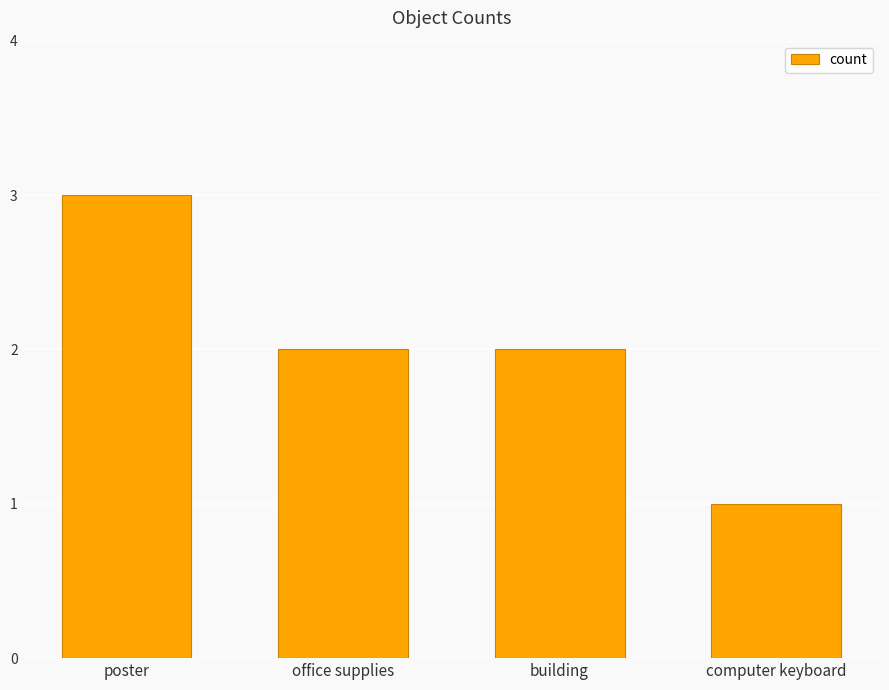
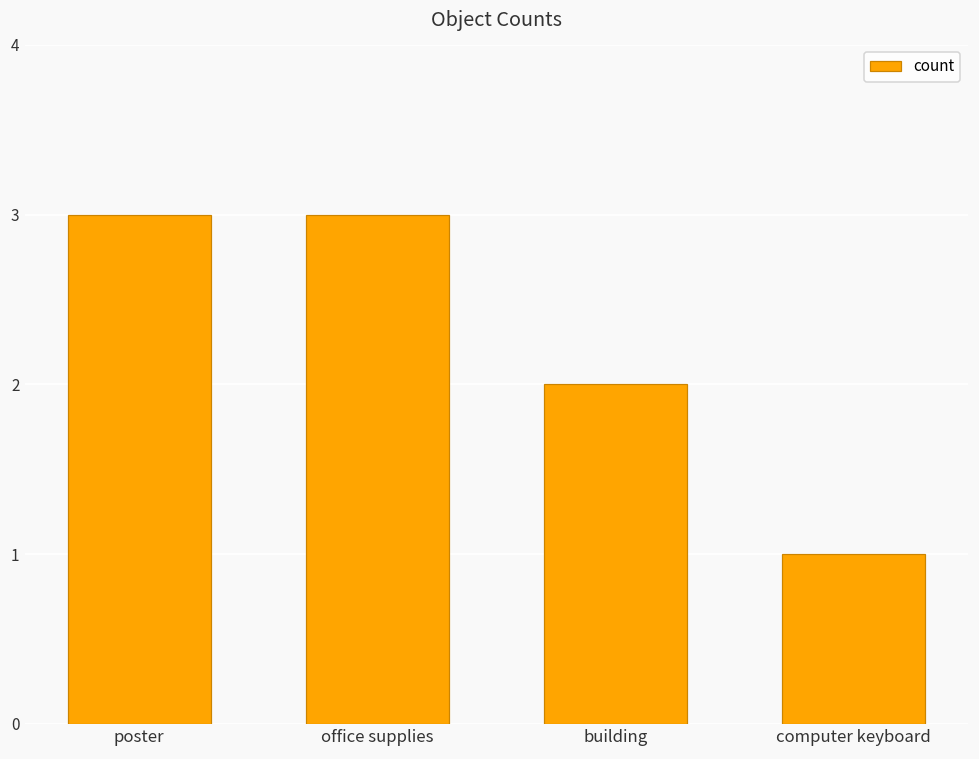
  {
    "poster": 3,
-   "office supplies": 2,
+   "office supplies": 3,
    "building": 2,
    "computer keyboard": 1
  }
